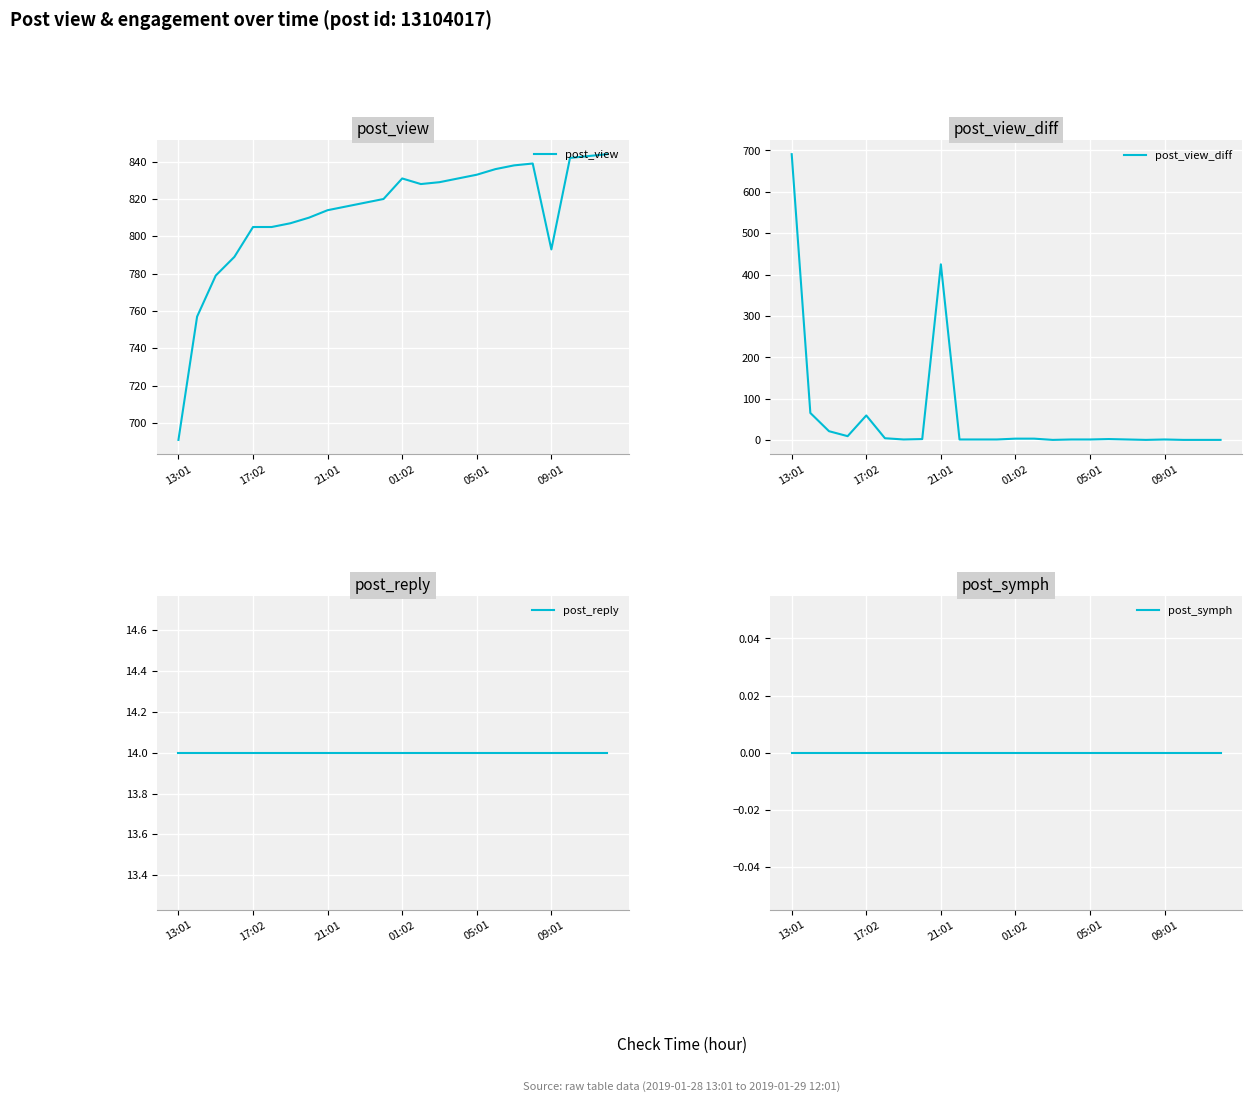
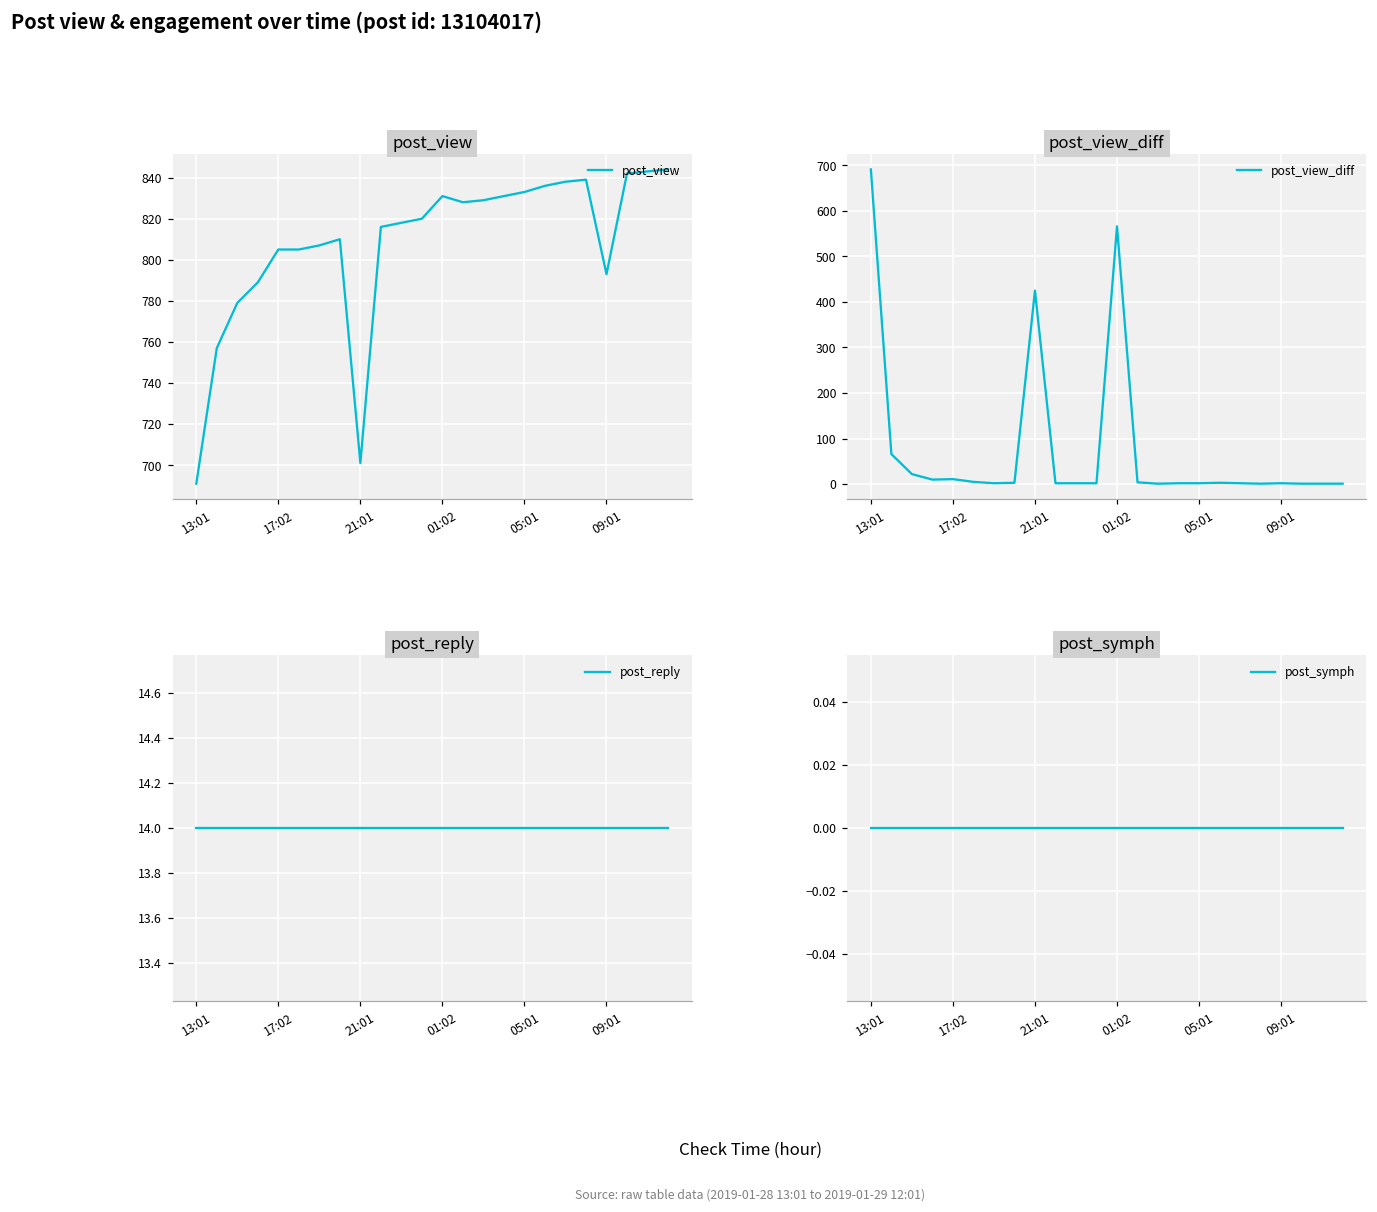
  {
    "post_view": {
      "13:01": 691,
      "17:02": 805,
-     "21:01": 814,
+     "21:01": 701,
      "01:02": 831,
      "05:01": 833,
      "09:01": 793
    },
    "post_view_diff": {
      "13:01": 690,
-     "17:02": 60,
+     "17:02": 10,
      "21:01": 430,
-     "01:02": 0,
+     "01:02": 570,
      "05:01": 0,
      "09:01": 0
    },
    "post_reply": {
      "13:01": 14.00,
      "17:02": 14.00,
      "21:01": 14.00,
      "01:02": 14.00,
      "05:01": 14.00,
      "09:01": 14.00
    },
    "post_symph": {
      "13:01": 0.000,
      "17:02": 0.000,
      "21:01": 0.000,
      "01:02": 0.000,
      "05:01": 0.000,
      "09:01": 0.000
    }
  }
